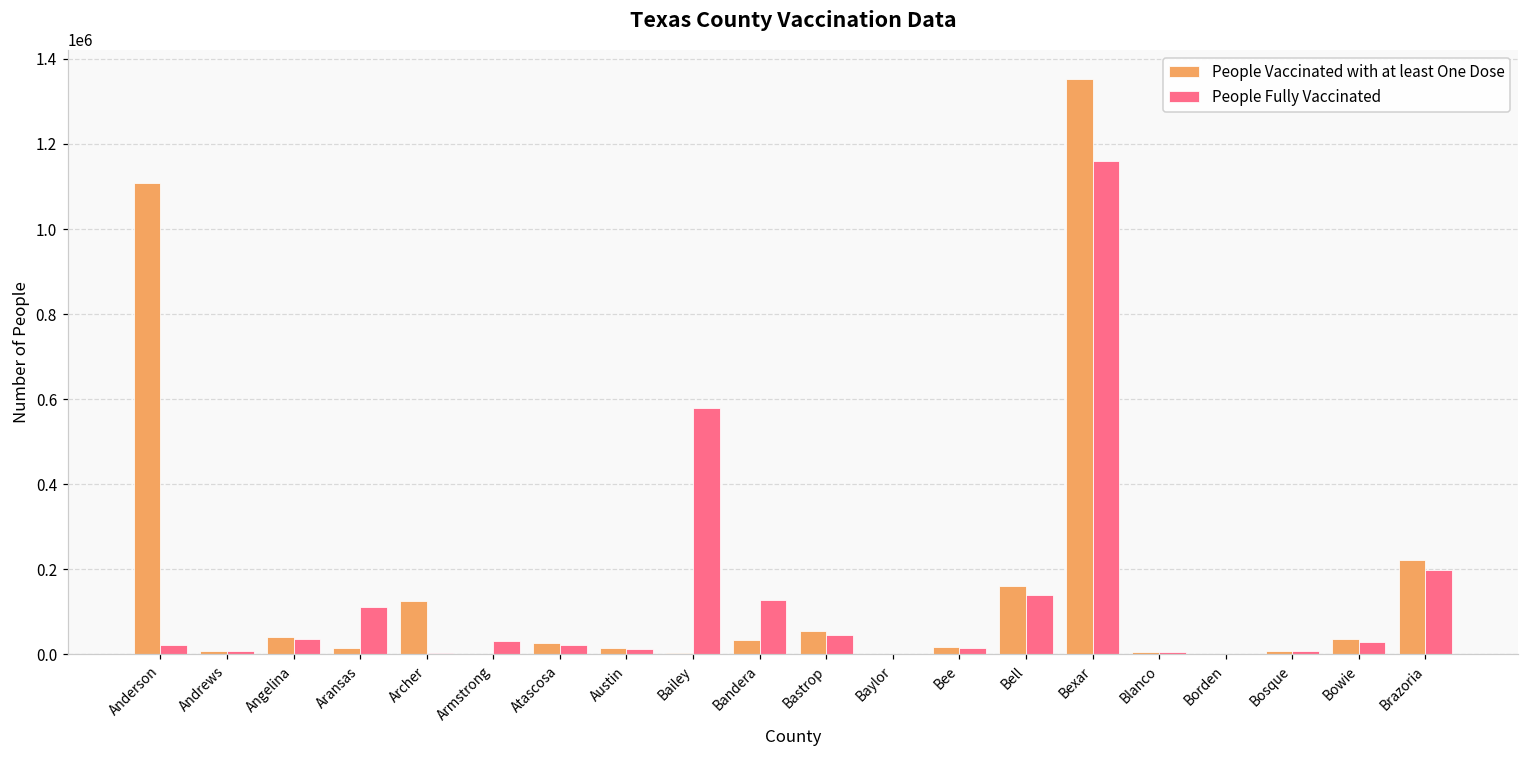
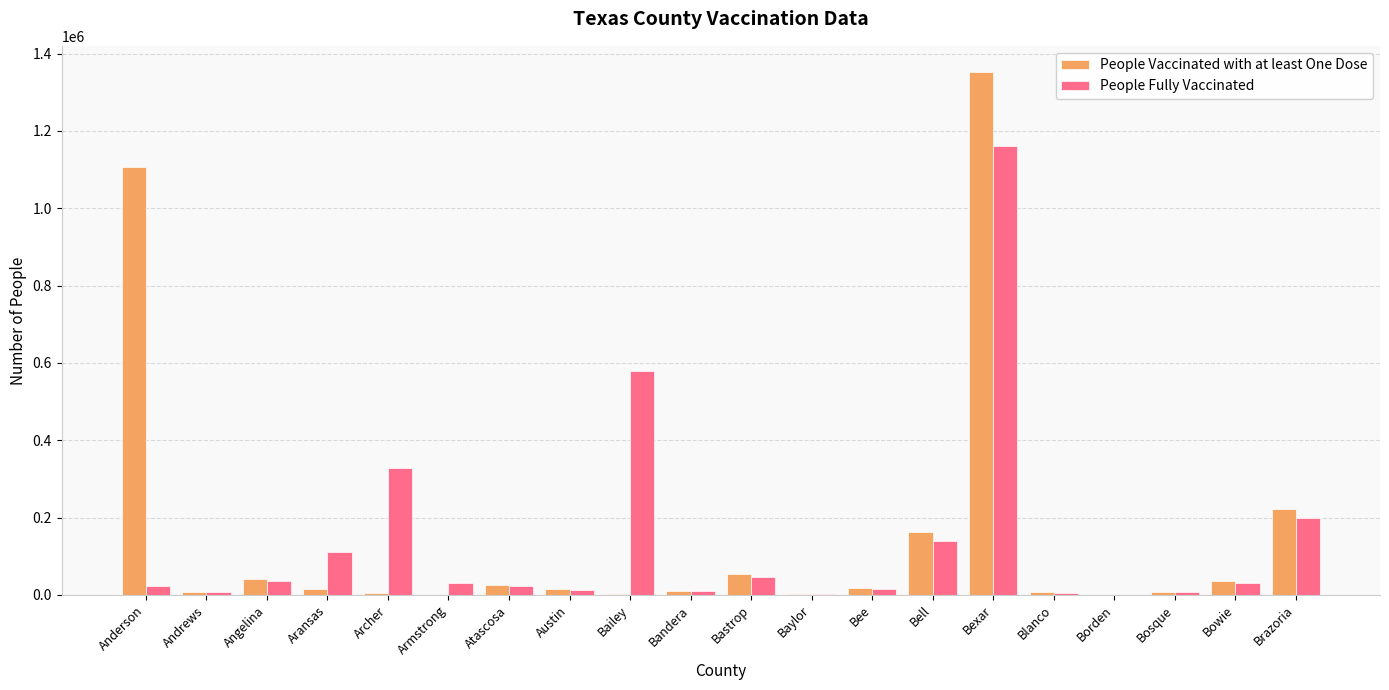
  {
    "People Vaccinated with at least One Dose": {
      "Anderson": 1110000,
      "Andrews": 10000,
      "Angelina": 40000,
      "Aransas": 20000,
-     "Archer": 130000,
+     "Archer": 0,
      "Atascosa": 30000,
      "Austin": 20000,
-     "Bandera": 30000,
+     "Bandera": 10000,
      "Bastrop": 50000,
      "Bee": 20000,
      "Bell": 160000,
      "Bexar": 1350000,
      "Blanco": 10000,
      "Bosque": 10000,
      "Bowie": 40000,
      "Brazoria": 220000
    },
    "People Fully Vaccinated": {
      "Anderson": 20000,
      "Andrews": 10000,
      "Angelina": 40000,
      "Aransas": 110000,
-     "Archer": 0,
+     "Archer": 330000,
      "Armstrong": 30000,
      "Atascosa": 20000,
      "Austin": 10000,
      "Bailey": 580000,
-     "Bandera": 130000,
+     "Bandera": 10000,
      "Bastrop": 50000,
      "Bee": 10000,
      "Bell": 140000,
      "Bexar": 1160000,
      "Bosque": 10000,
      "Bowie": 30000,
      "Brazoria": 200000
    }
  }
